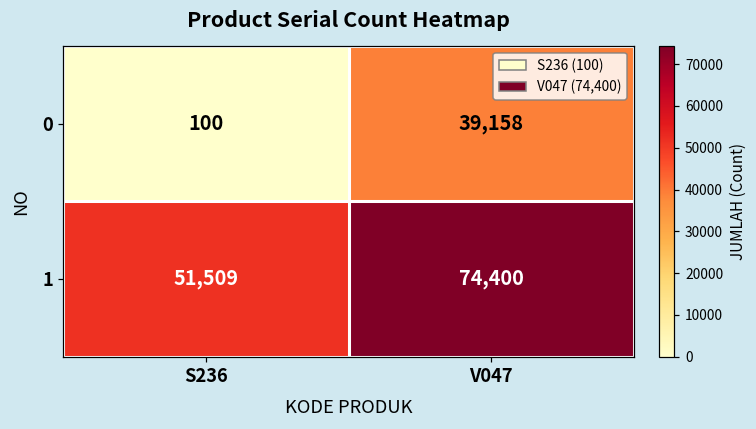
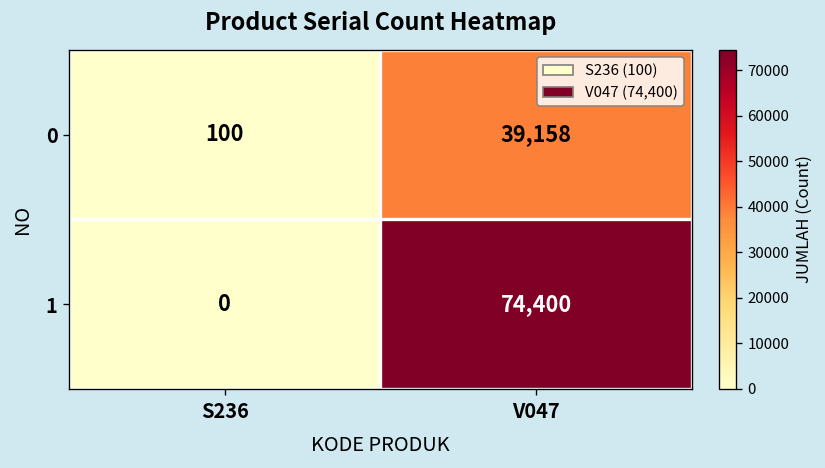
  {
    "0": {
      "S236": "100",
      "V047": "39,158"
    },
    "1": {
-     "S236": "51,509",
+     "S236": "0",
      "V047": "74,400"
    }
  }
